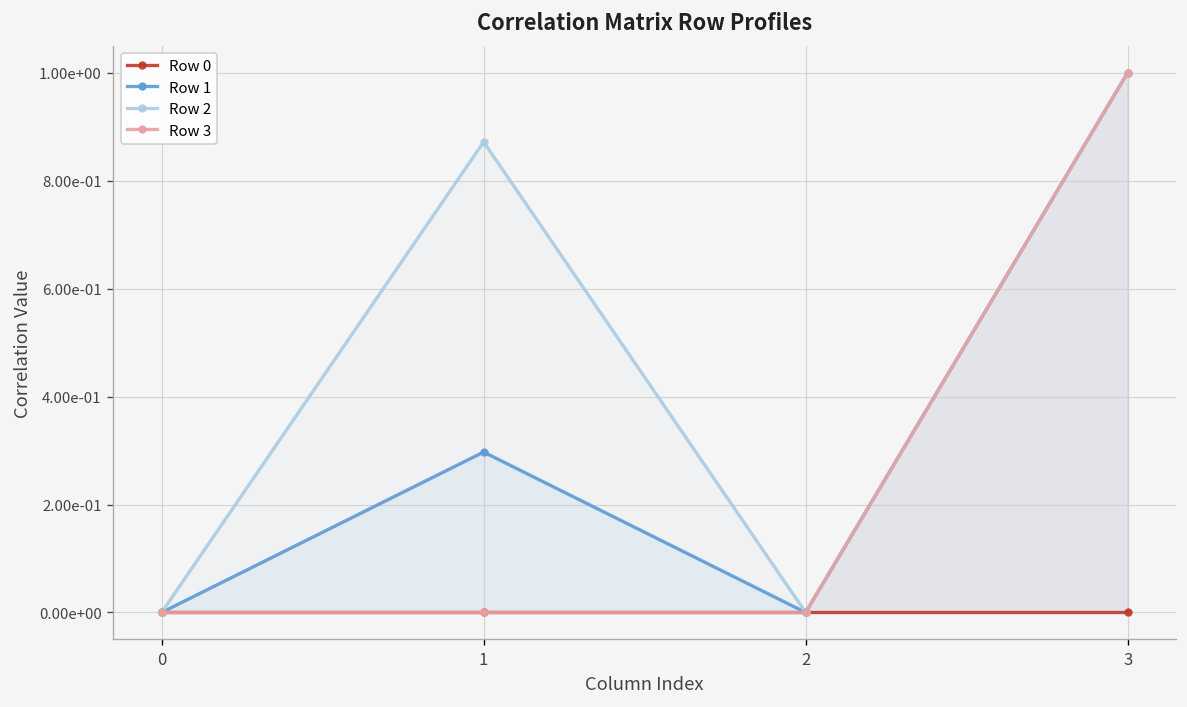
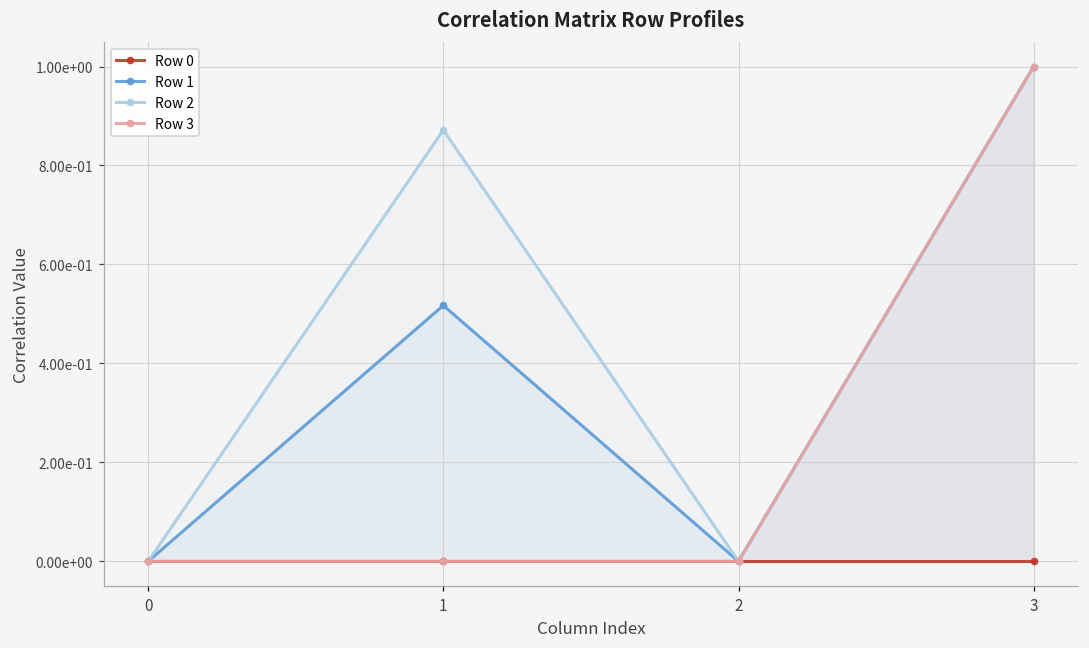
  {
    "Row 0": {
      "3": 0.00
    },
    "Row 1": {
-     "1": 0.30
+     "1": 0.52
    },
    "Row 2": {
      "1": 0.87
    }
  }
